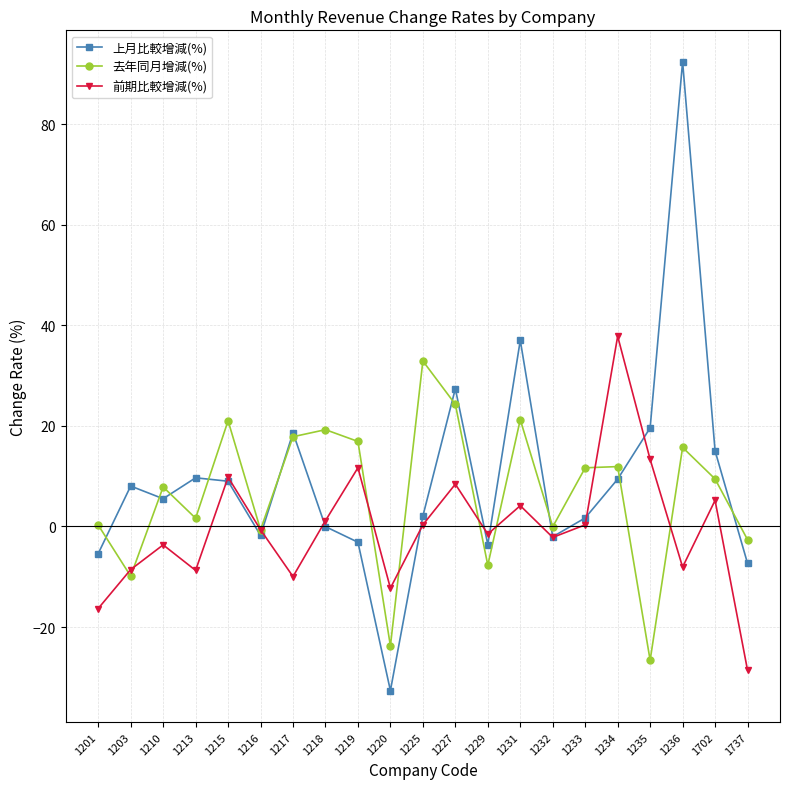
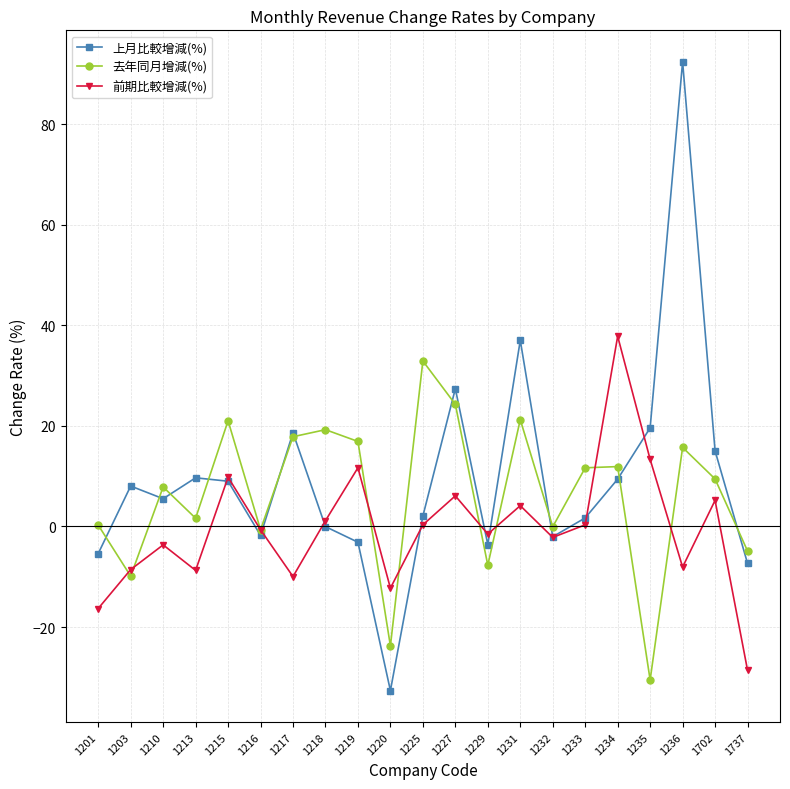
  {
    "上月比較增減(%)": {
      "1201": -5,
      "1203": 8,
      "1210": 6,
      "1213": 10,
      "1215": 9,
      "1216": -2,
      "1217": 19,
      "1218": 0,
      "1219": -3,
      "1220": -33,
      "1225": 2,
      "1227": 27,
      "1229": -4,
      "1231": 37,
      "1233": 2,
      "1234": 9,
      "1235": 20,
      "1236": 92,
      "1702": 15,
      "1737": -7
    },
    "去年同月增減(%)": {
      "1201": 0,
      "1203": -10,
      "1210": 8,
      "1213": 2,
      "1215": 21,
      "1217": 18,
      "1218": 19,
      "1219": 17,
      "1220": -24,
      "1225": 33,
      "1227": 24,
      "1229": -8,
      "1231": 21,
      "1232": 0,
      "1233": 12,
      "1234": 12,
-     "1235": -27,
+     "1235": -31,
      "1236": 16,
      "1702": 9,
-     "1737": -3
+     "1737": -5
    },
    "前期比較增減(%)": {
      "1201": -16,
      "1203": -9,
      "1210": -4,
      "1213": -9,
      "1215": 10,
      "1217": -10,
      "1218": 1,
      "1219": 12,
      "1220": -12,
      "1225": 0,
-     "1227": 8,
+     "1227": 6,
      "1229": -2,
      "1231": 4,
      "1233": 0,
      "1234": 38,
      "1235": 13,
      "1236": -8,
      "1702": 5,
      "1737": -29
    }
  }
